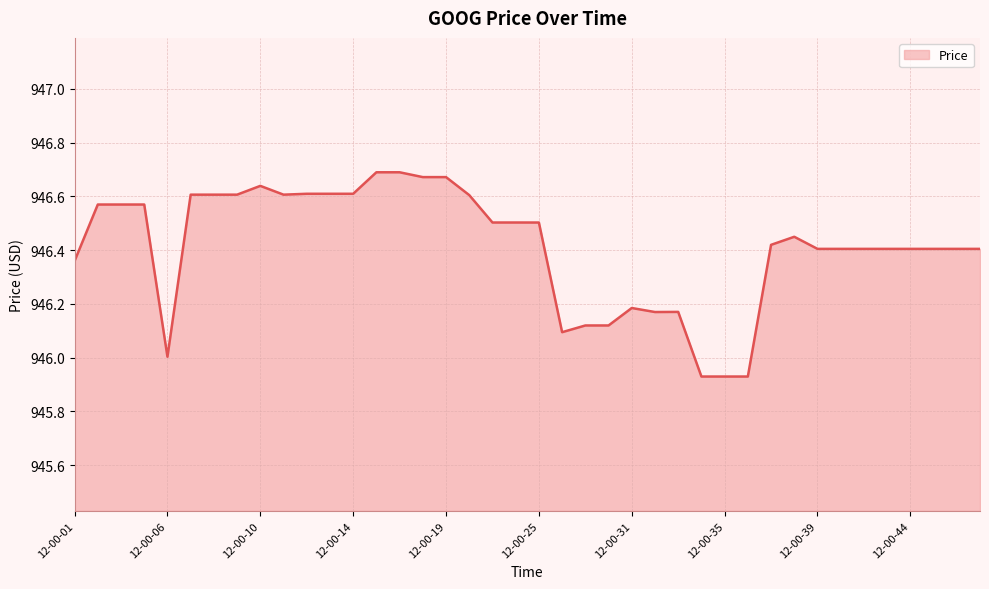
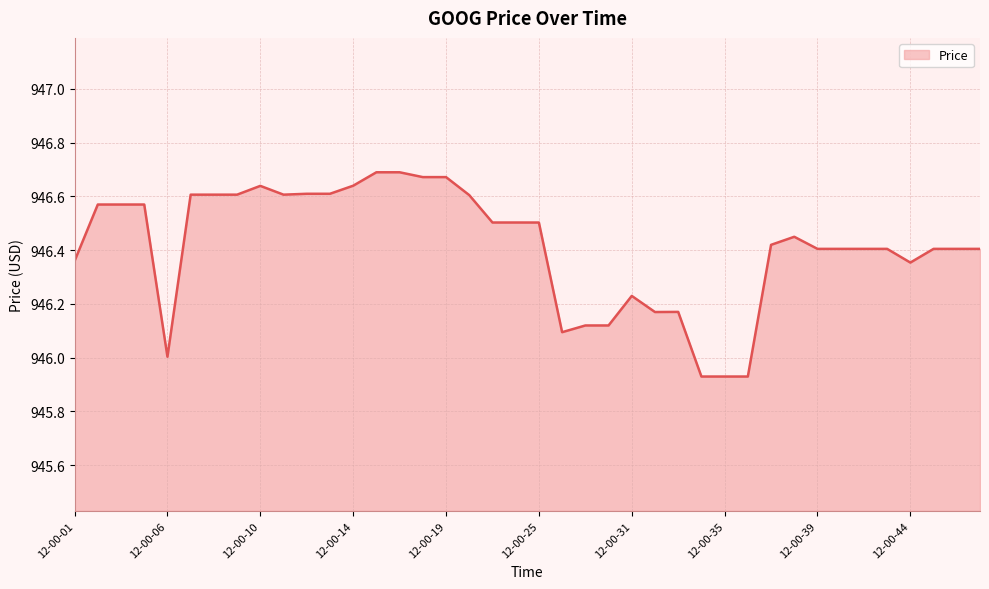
  {
    "12-00-01": 946.36,
    "12-00-06": 946.00,
    "12-00-10": 946.64,
-   "12-00-14": 946.61,
+   "12-00-14": 946.64,
    "12-00-19": 946.67,
    "12-00-25": 946.50,
-   "12-00-31": 946.19,
+   "12-00-31": 946.23,
    "12-00-35": 945.93,
    "12-00-39": 946.41,
-   "12-00-44": 946.41
+   "12-00-44": 946.35
  }
